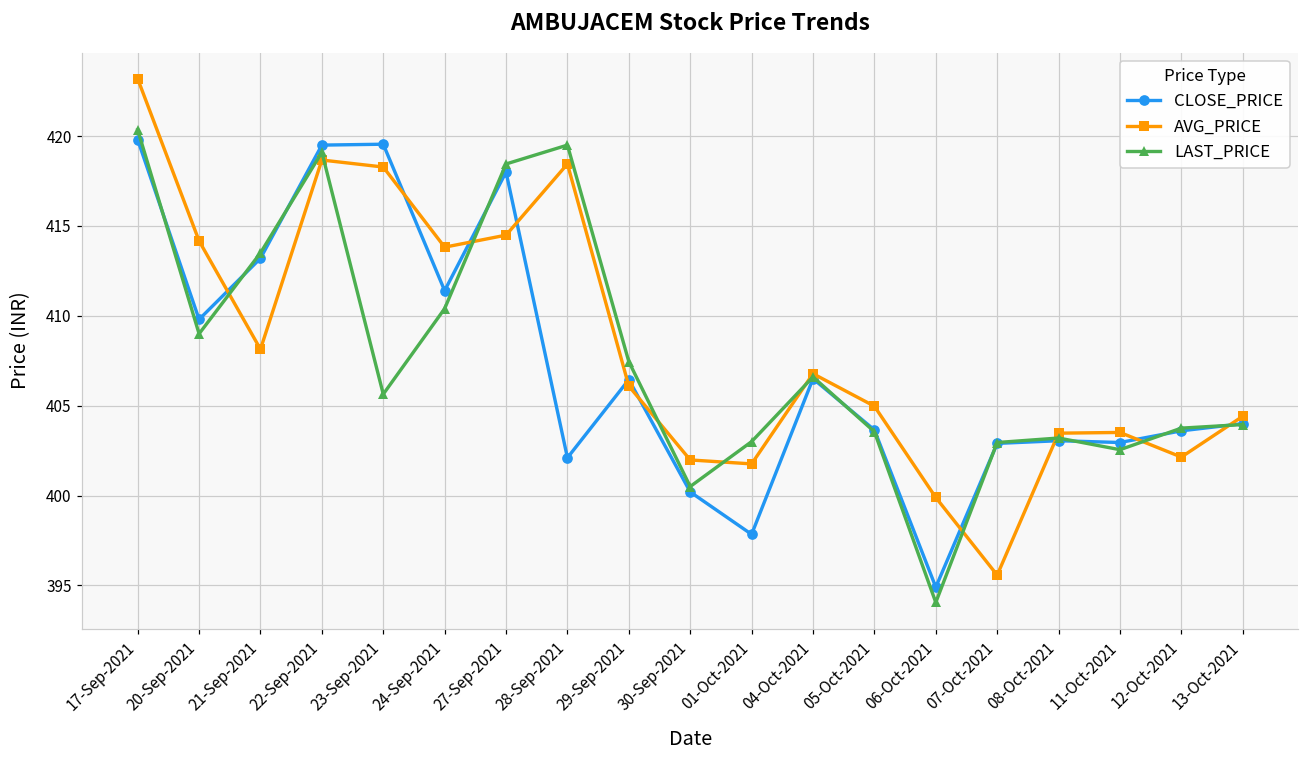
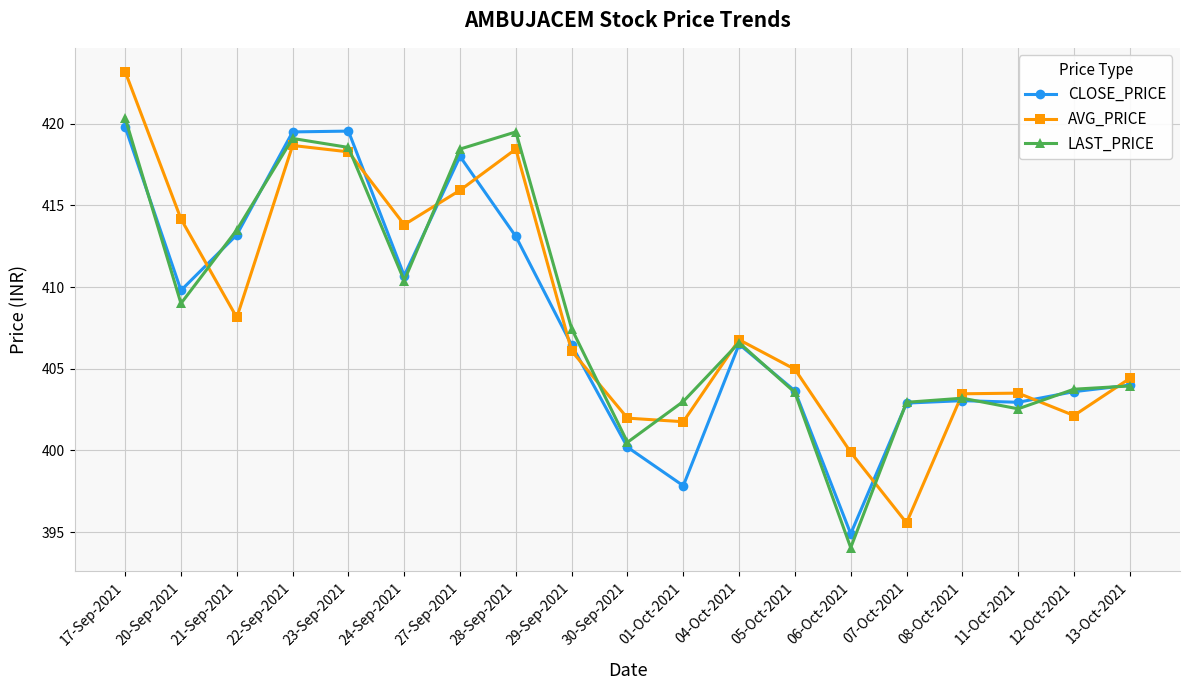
  {
    "CLOSE_PRICE": {
      "17-Sep-2021": 419.8,
      "20-Sep-2021": 409.8,
      "21-Sep-2021": 413.2,
      "22-Sep-2021": 419.5,
      "23-Sep-2021": 419.6,
-     "24-Sep-2021": 411.4,
+     "24-Sep-2021": 410.7,
      "27-Sep-2021": 418.0,
-     "28-Sep-2021": 402.1,
+     "28-Sep-2021": 413.1,
      "29-Sep-2021": 406.5,
      "30-Sep-2021": 400.2,
      "01-Oct-2021": 397.8,
      "06-Oct-2021": 394.9,
      "11-Oct-2021": 403.0
    },
    "AVG_PRICE": {
      "17-Sep-2021": 423.2,
      "20-Sep-2021": 414.2,
      "21-Sep-2021": 408.1,
      "22-Sep-2021": 418.7,
      "23-Sep-2021": 418.3,
      "24-Sep-2021": 413.8,
-     "27-Sep-2021": 414.5,
+     "27-Sep-2021": 415.9,
      "28-Sep-2021": 418.5,
      "29-Sep-2021": 406.1,
      "30-Sep-2021": 402.0,
      "01-Oct-2021": 401.8,
      "04-Oct-2021": 406.8,
      "05-Oct-2021": 405.0,
      "06-Oct-2021": 399.9,
      "07-Oct-2021": 395.6,
      "08-Oct-2021": 403.5,
      "11-Oct-2021": 403.5,
      "12-Oct-2021": 402.1,
      "13-Oct-2021": 404.4
    },
    "LAST_PRICE": {
      "17-Sep-2021": 420.4,
      "20-Sep-2021": 409.0,
      "21-Sep-2021": 413.5,
      "22-Sep-2021": 419.1,
-     "23-Sep-2021": 405.6,
+     "23-Sep-2021": 418.6,
      "24-Sep-2021": 410.4,
      "27-Sep-2021": 418.5,
      "28-Sep-2021": 419.5,
      "29-Sep-2021": 407.5,
      "30-Sep-2021": 400.5,
      "01-Oct-2021": 403.0,
      "06-Oct-2021": 394.1,
      "11-Oct-2021": 402.6
    }
  }
